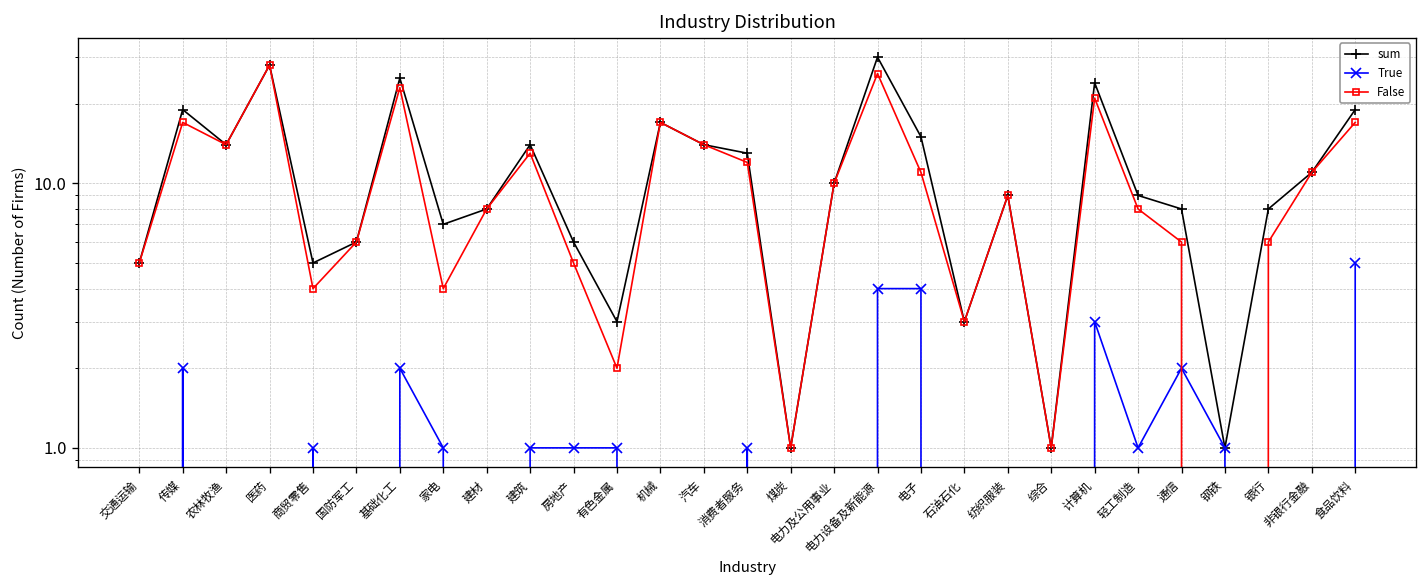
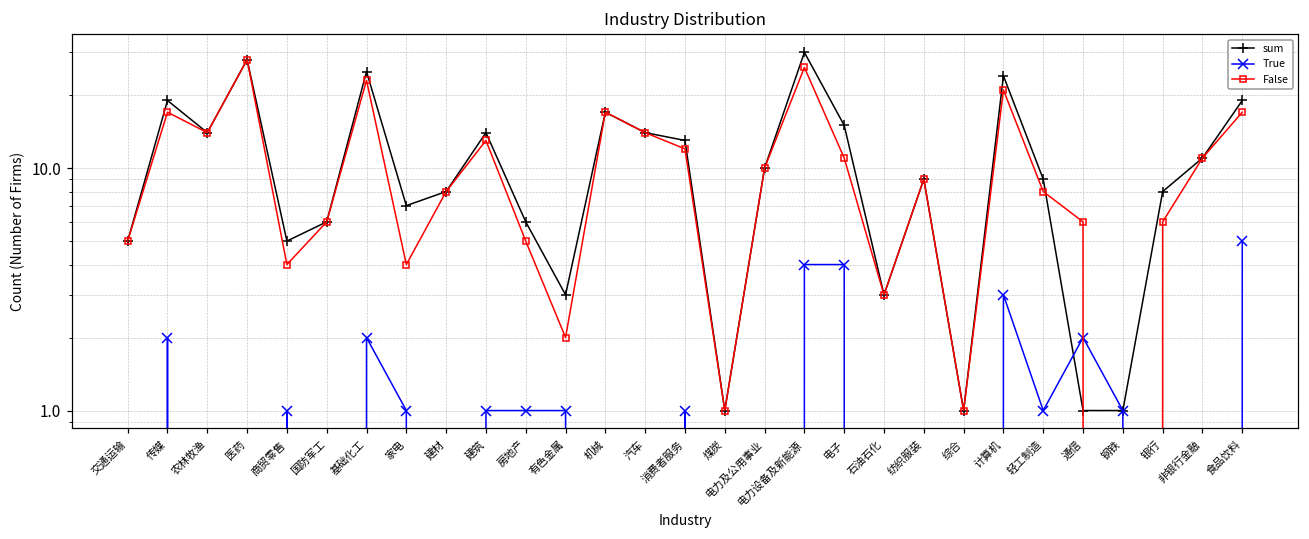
  {
    "sum": {
      "传媒": 19,
      "商贸零售": 5,
      "基础化工": 25,
      "家电": 7,
      "建筑": 14,
      "房地产": 6,
      "有色金属": 3,
      "消费者服务": 13,
      "电力设备及新能源": 30,
      "电子": 15,
      "计算机": 24,
      "轻工制造": 9,
-     "通信": 8,
+     "通信": 1,
      "银行": 8,
      "食品饮料": 19
    },
    "True": {
      "传媒": 2,
      "商贸零售": 1,
      "基础化工": 2,
      "家电": 1,
      "建筑": 1,
      "房地产": 1,
      "有色金属": 1,
      "消费者服务": 1,
      "电力设备及新能源": 4,
      "电子": 4,
      "计算机": 3,
      "轻工制造": 1,
      "通信": 2,
      "食品饮料": 5
    },
    "False": {
      "传媒": 17,
      "商贸零售": 4,
      "基础化工": 23,
      "家电": 4,
      "建筑": 13,
      "房地产": 5,
      "有色金属": 2,
      "消费者服务": 12,
      "电力设备及新能源": 26,
      "电子": 11,
      "计算机": 21,
      "轻工制造": 8,
      "通信": 6,
      "银行": 6,
      "食品饮料": 17
    }
  }
